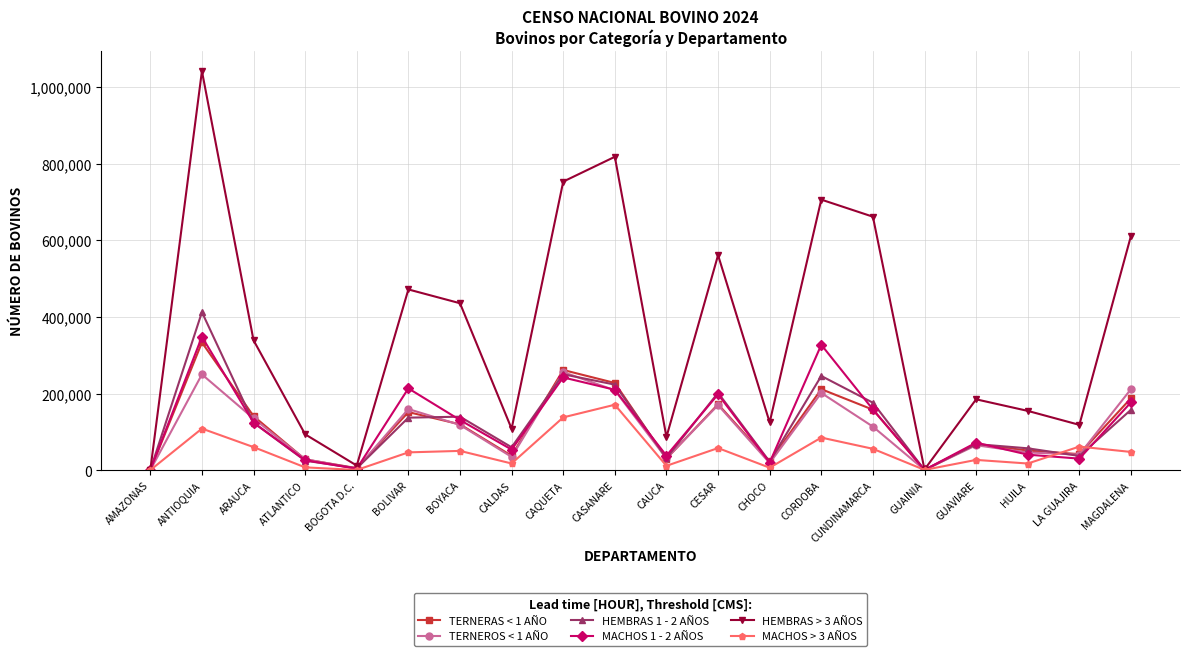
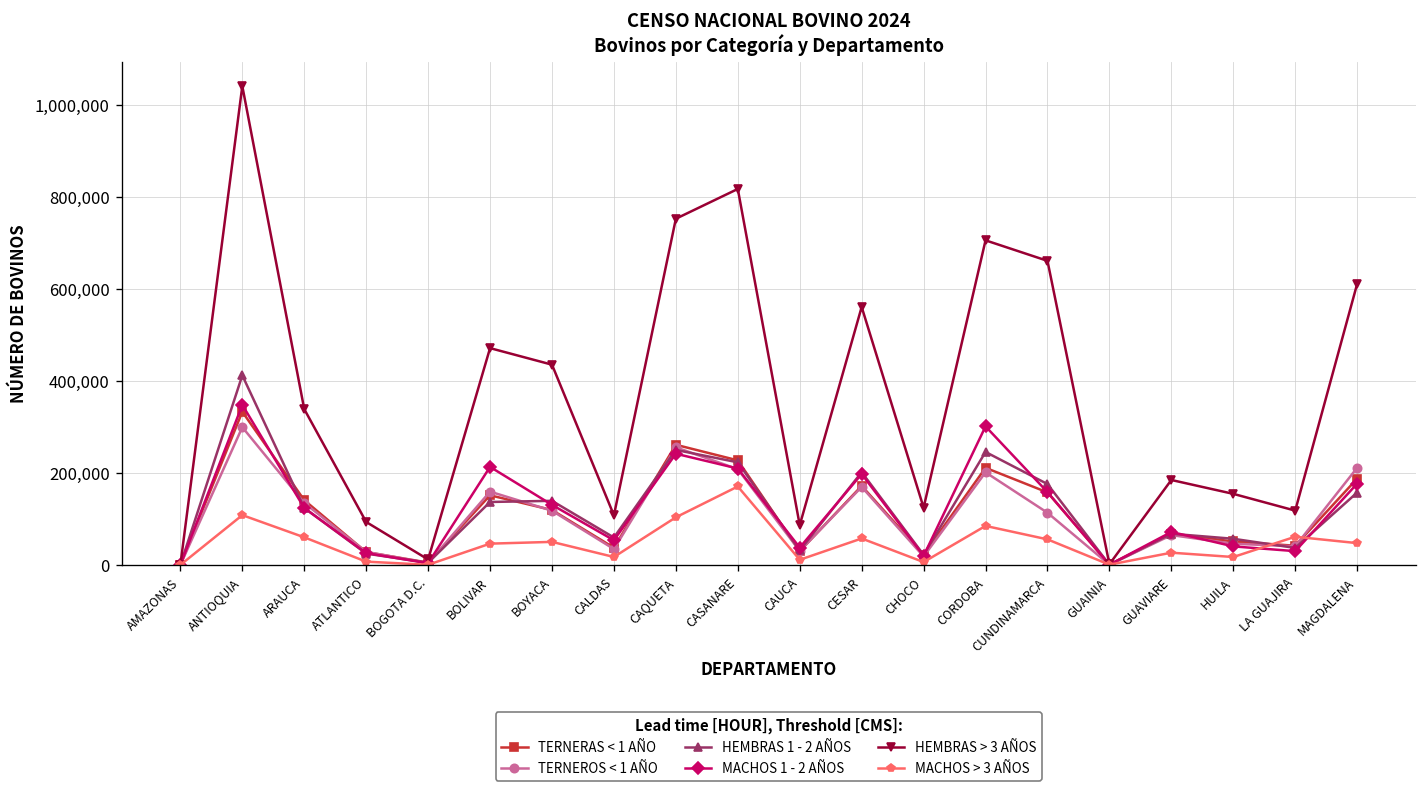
  {
    "TERNERAS < 1 AÑO": {
      "ANTIOQUIA": "330,000",
      "BOLIVAR": "150,000",
      "CORDOBA": "210,000",
      "MAGDALENA": "190,000"
    },
    "TERNEROS < 1 AÑO": {
-     "ANTIOQUIA": "250,000",
+     "ANTIOQUIA": "300,000",
      "BOLIVAR": "160,000",
      "CORDOBA": "200,000",
      "CUNDINAMARCA": "110,000",
      "MAGDALENA": "210,000"
    },
    "HEMBRAS 1 - 2 AÑOS": {
      "ANTIOQUIA": "410,000",
      "BOLIVAR": "140,000",
      "BOYACA": "140,000",
      "CORDOBA": "250,000",
      "CUNDINAMARCA": "180,000",
      "MAGDALENA": "160,000"
    },
    "MACHOS 1 - 2 AÑOS": {
      "ANTIOQUIA": "350,000",
      "BOLIVAR": "210,000",
      "BOYACA": "130,000",
      "CAQUETA": "240,000",
-     "CORDOBA": "330,000",
+     "CORDOBA": "300,000",
      "LA GUAJIRA": "30,000",
      "MAGDALENA": "180,000"
    },
    "HEMBRAS > 3 AÑOS": {
      "ANTIOQUIA": "1,040,000",
      "ARAUCA": "340,000",
      "ATLANTICO": "90,000",
      "BOLIVAR": "470,000",
      "BOYACA": "440,000",
      "CALDAS": "110,000",
      "CAQUETA": "750,000",
      "CASANARE": "820,000",
      "CAUCA": "90,000",
      "CESAR": "560,000",
      "CHOCO": "120,000",
      "CORDOBA": "710,000",
      "CUNDINAMARCA": "660,000",
      "GUAVIARE": "180,000",
      "HUILA": "150,000",
      "LA GUAJIRA": "120,000",
      "MAGDALENA": "610,000"
    },
    "MACHOS > 3 AÑOS": {
      "ANTIOQUIA": "110,000",
      "ARAUCA": "60,000",
      "ATLANTICO": "10,000",
      "BOLIVAR": "50,000",
      "BOYACA": "50,000",
      "CALDAS": "20,000",
-     "CAQUETA": "140,000",
+     "CAQUETA": "100,000",
      "CASANARE": "170,000",
      "CAUCA": "10,000",
      "CESAR": "60,000",
      "CHOCO": "10,000",
      "CORDOBA": "80,000",
      "CUNDINAMARCA": "60,000",
      "GUAVIARE": "30,000",
      "HUILA": "20,000",
      "LA GUAJIRA": "60,000",
      "MAGDALENA": "50,000"
    }
  }
